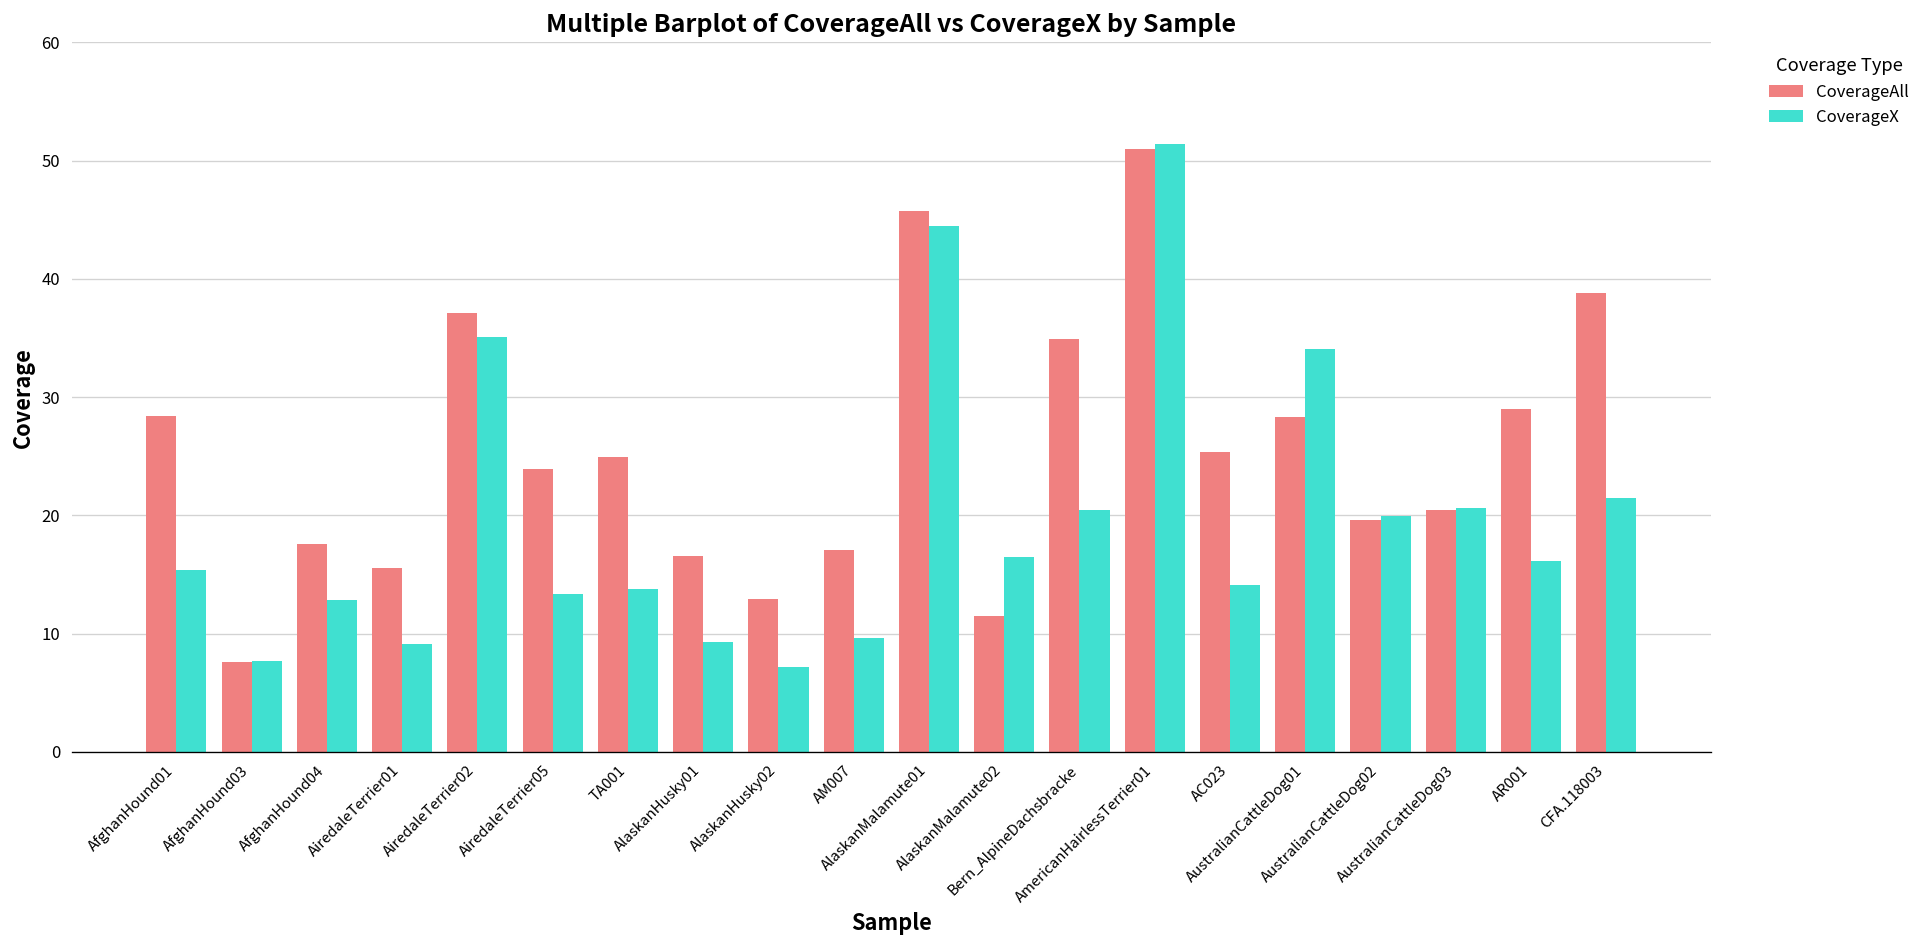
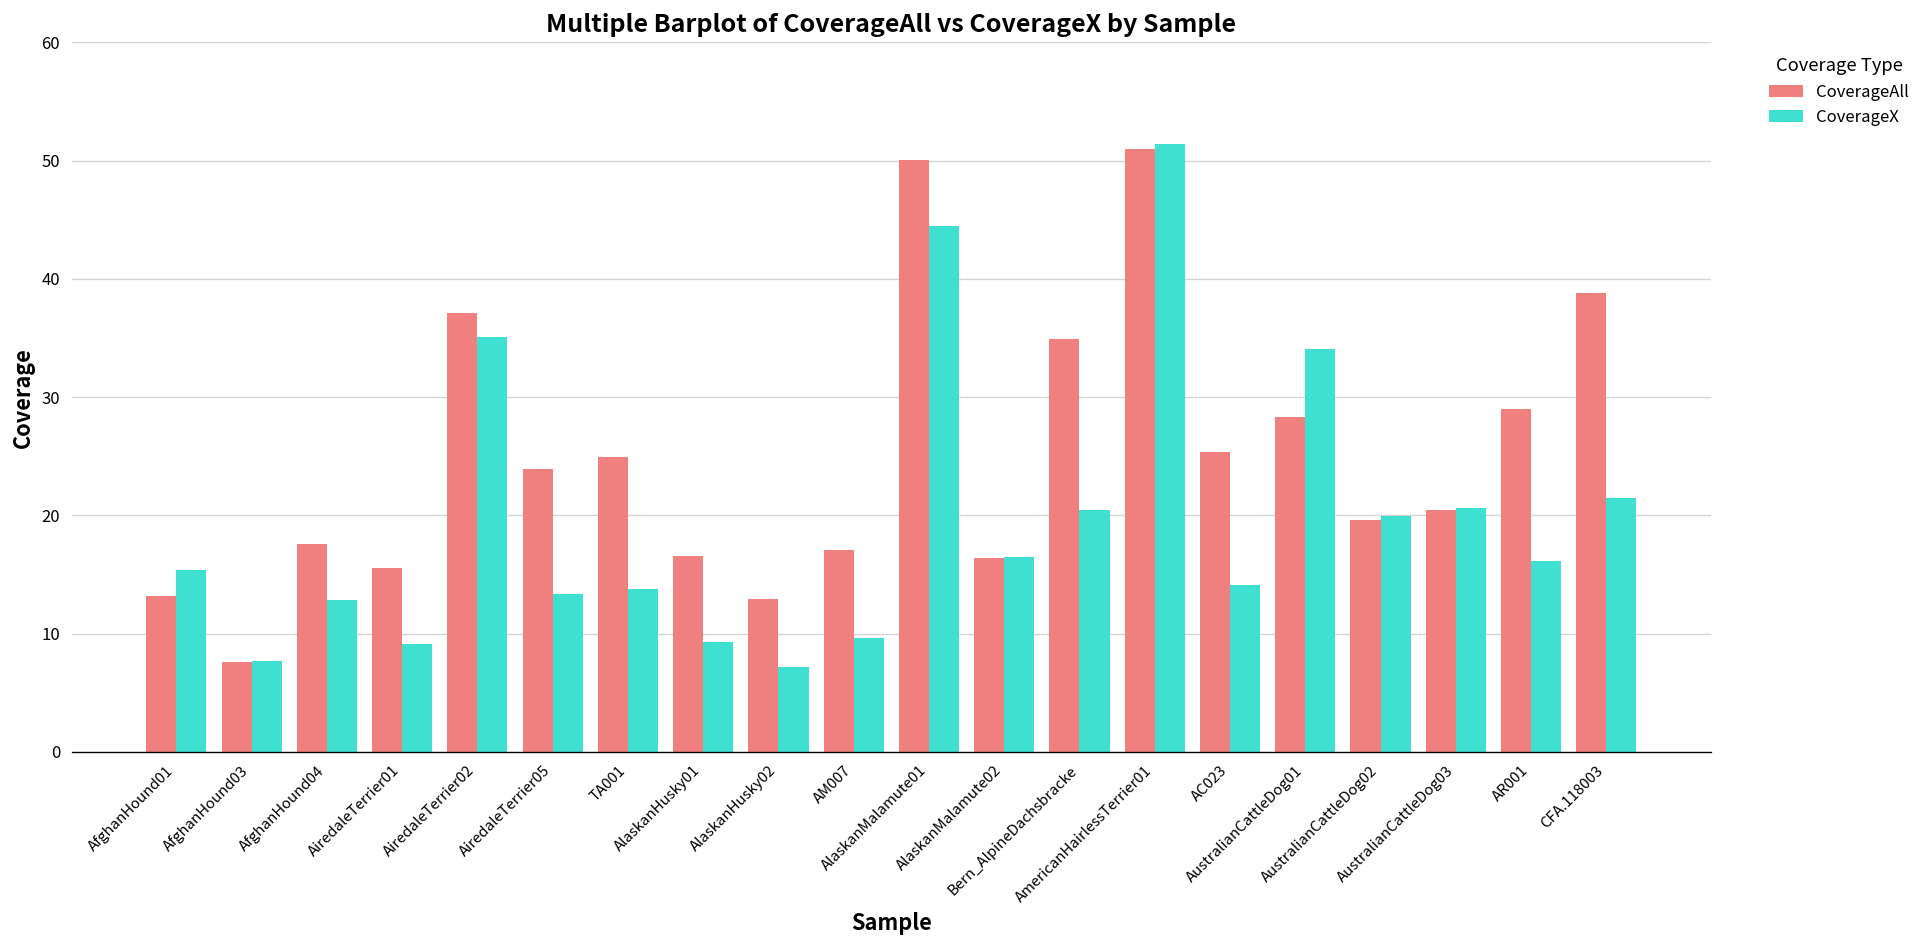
  {
    "CoverageAll": {
-     "AfghanHound01": 28,
+     "AfghanHound01": 13,
      "AfghanHound03": 8,
      "AfghanHound04": 18,
      "AiredaleTerrier01": 16,
      "AiredaleTerrier02": 37,
      "AiredaleTerrier05": 24,
      "TA001": 25,
      "AlaskanHusky01": 17,
      "AlaskanHusky02": 13,
      "AM007": 17,
-     "AlaskanMalamute01": 46,
-     "AlaskanMalamute02": 12,
+     "AlaskanMalamute01": 50,
+     "AlaskanMalamute02": 16,
      "Bern_AlpineDachsbracke": 35,
      "AmericanHairlessTerrier01": 51,
      "AC023": 25,
      "AustralianCattleDog01": 28,
      "AustralianCattleDog02": 20,
      "AustralianCattleDog03": 20,
      "AR001": 29,
      "CFA.118003": 39
    },
    "CoverageX": {
      "AfghanHound01": 15,
      "AfghanHound03": 8,
      "AfghanHound04": 13,
      "AiredaleTerrier01": 9,
      "AiredaleTerrier02": 35,
      "AiredaleTerrier05": 13,
      "TA001": 14,
      "AlaskanHusky01": 9,
      "AlaskanHusky02": 7,
      "AM007": 10,
      "AlaskanMalamute01": 44,
      "AlaskanMalamute02": 16,
      "Bern_AlpineDachsbracke": 20,
      "AmericanHairlessTerrier01": 51,
      "AC023": 14,
      "AustralianCattleDog01": 34,
      "AustralianCattleDog02": 20,
      "AustralianCattleDog03": 21,
      "AR001": 16,
      "CFA.118003": 21
    }
  }
